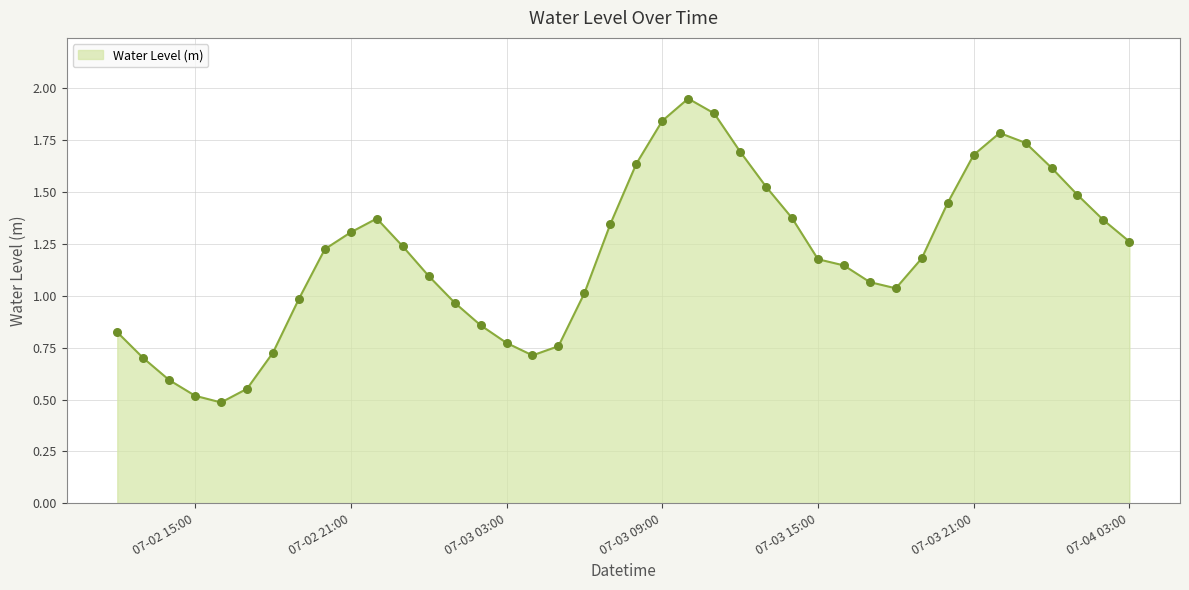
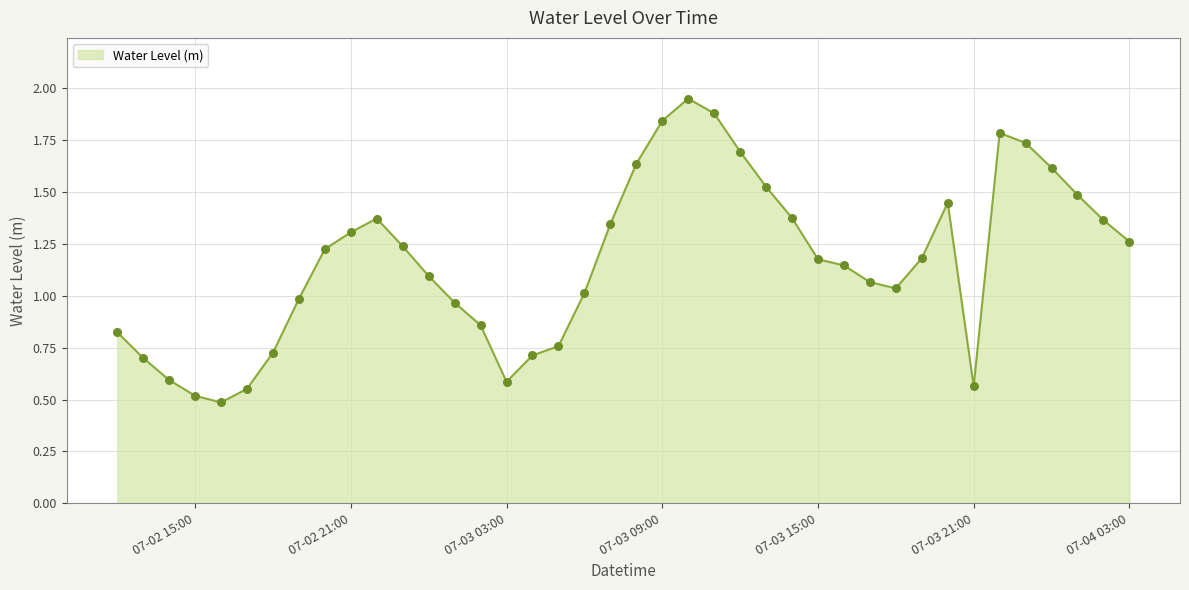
  {
    "07-02 15:00": 0.52,
    "07-02 21:00": 1.31,
-   "07-03 03:00": 0.77,
+   "07-03 03:00": 0.59,
    "07-03 09:00": 1.84,
    "07-03 15:00": 1.18,
-   "07-03 21:00": 1.68,
+   "07-03 21:00": 0.56,
    "07-04 03:00": 1.26
  }
